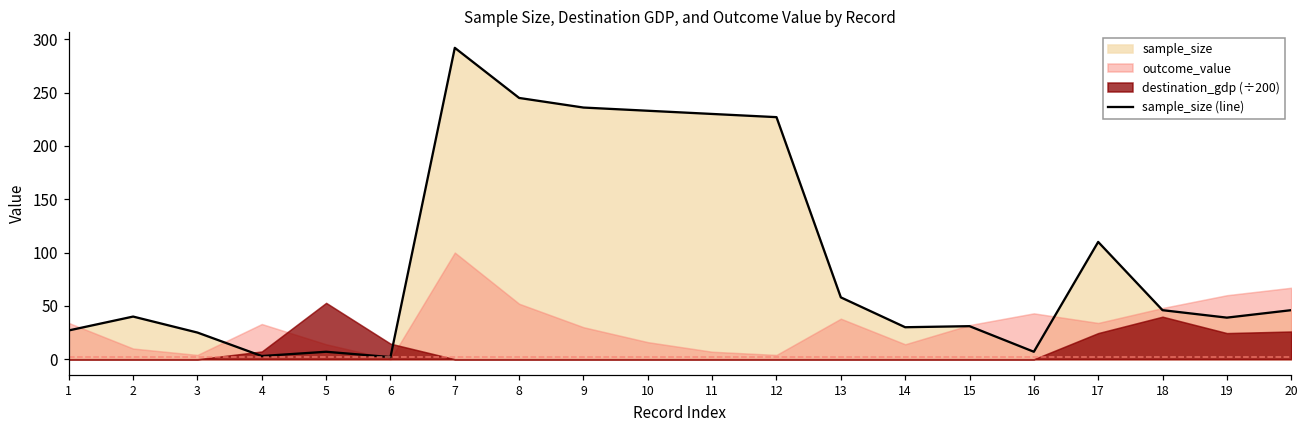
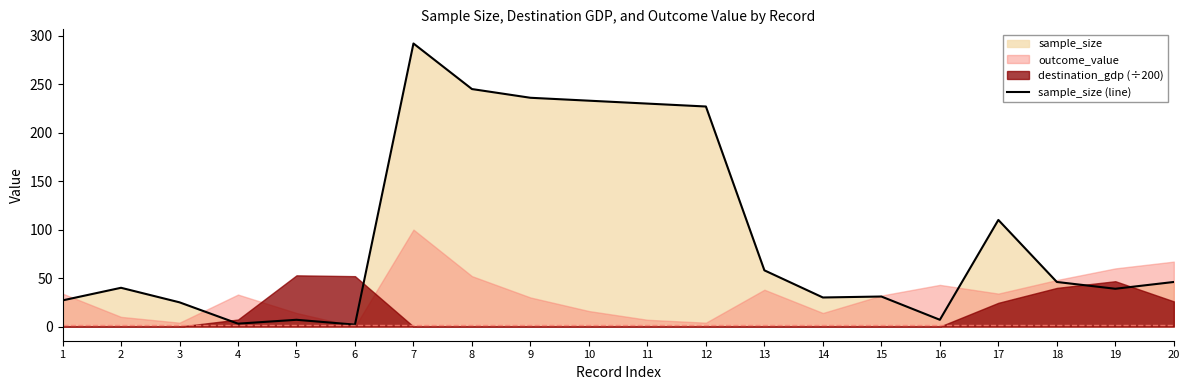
  {
    "destination_gdp (÷200)": {
      "1": 0,
      "2": 0,
      "3": 0,
      "4": 10,
      "5": 50,
-     "6": 10,
+     "6": 50,
      "7": 0,
      "8": 0,
      "9": 0,
      "10": 0,
      "11": 0,
      "12": 0,
      "13": 0,
      "14": 0,
      "15": 0,
      "16": 0,
      "17": 20,
      "18": 40,
-     "19": 20,
+     "19": 50,
      "20": 30
    }
  }
